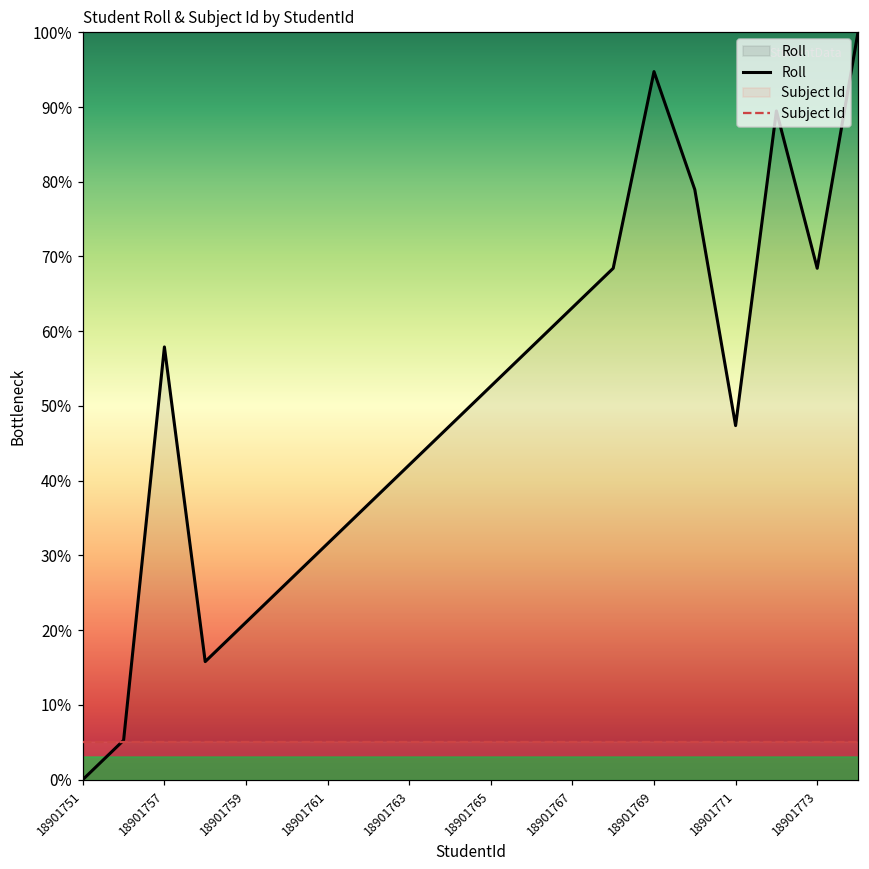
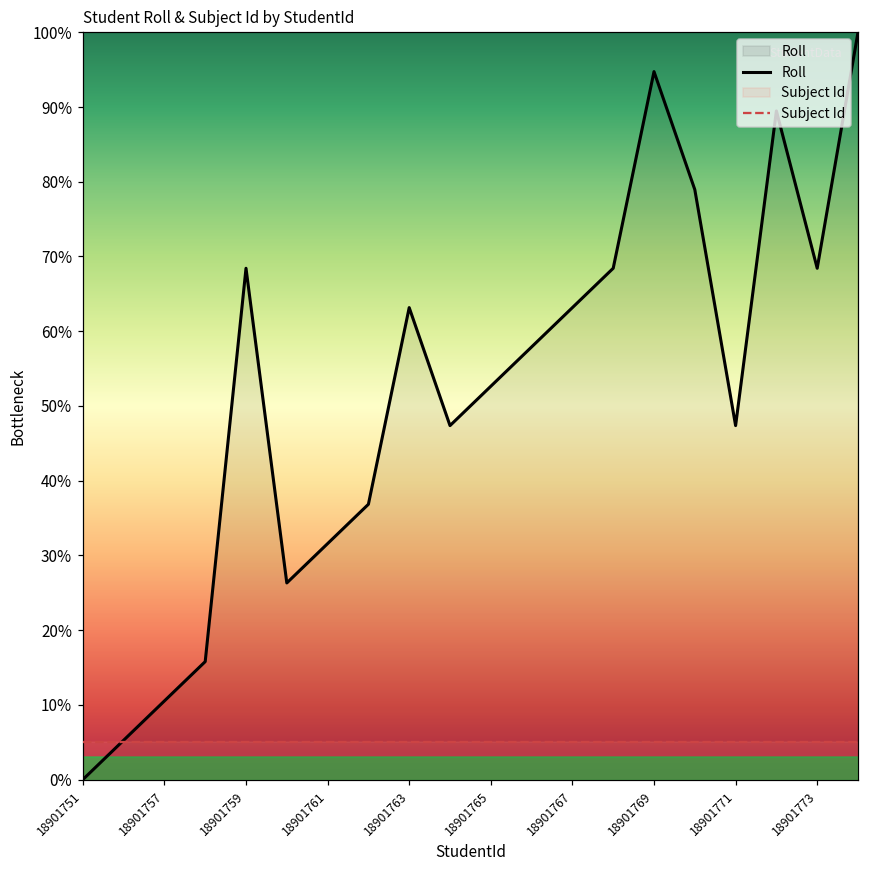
  {
    "Roll": {
      "18901751": "0%",
-     "18901757": "58%",
-     "18901759": "21%",
+     "18901757": "11%",
+     "18901759": "68%",
      "18901761": "32%",
-     "18901763": "42%",
+     "18901763": "63%",
      "18901765": "53%",
      "18901767": "63%",
      "18901769": "95%",
      "18901771": "47%",
      "18901773": "68%"
    }
  }
